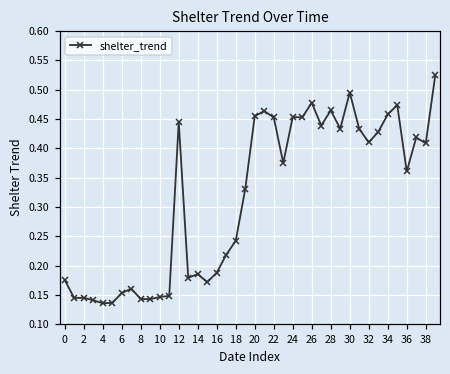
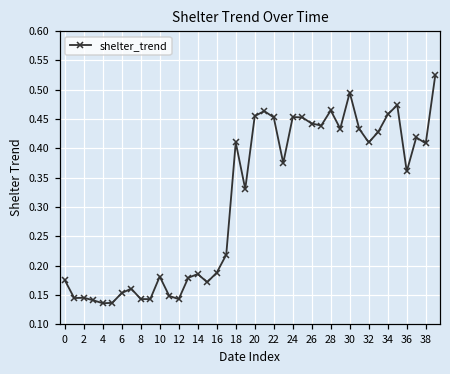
  {
    "0": 0.18,
    "2": 0.15,
    "4": 0.14,
    "6": 0.15,
    "8": 0.14,
-   "10": 0.15,
-   "12": 0.45,
+   "10": 0.18,
+   "12": 0.14,
    "14": 0.19,
    "16": 0.19,
-   "18": 0.24,
+   "18": 0.41,
    "20": 0.46,
    "22": 0.45,
    "24": 0.45,
-   "26": 0.48,
+   "26": 0.44,
    "28": 0.46,
    "30": 0.50,
    "32": 0.41,
    "34": 0.46,
    "36": 0.36,
    "38": 0.41
  }
